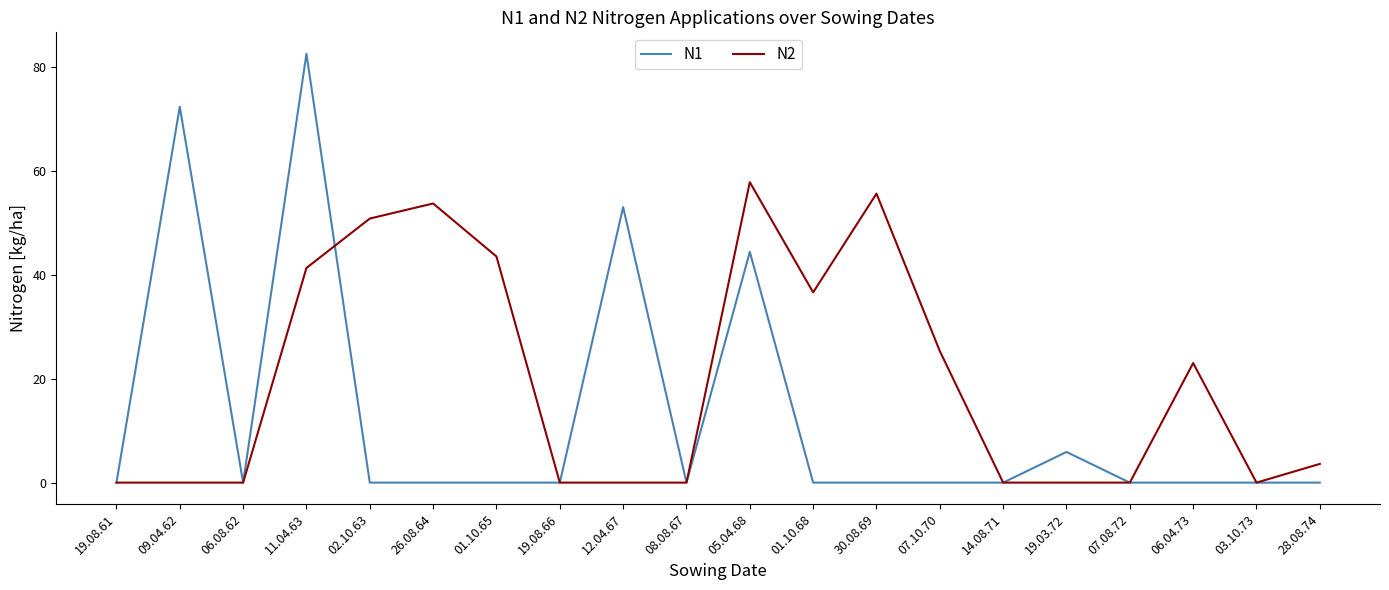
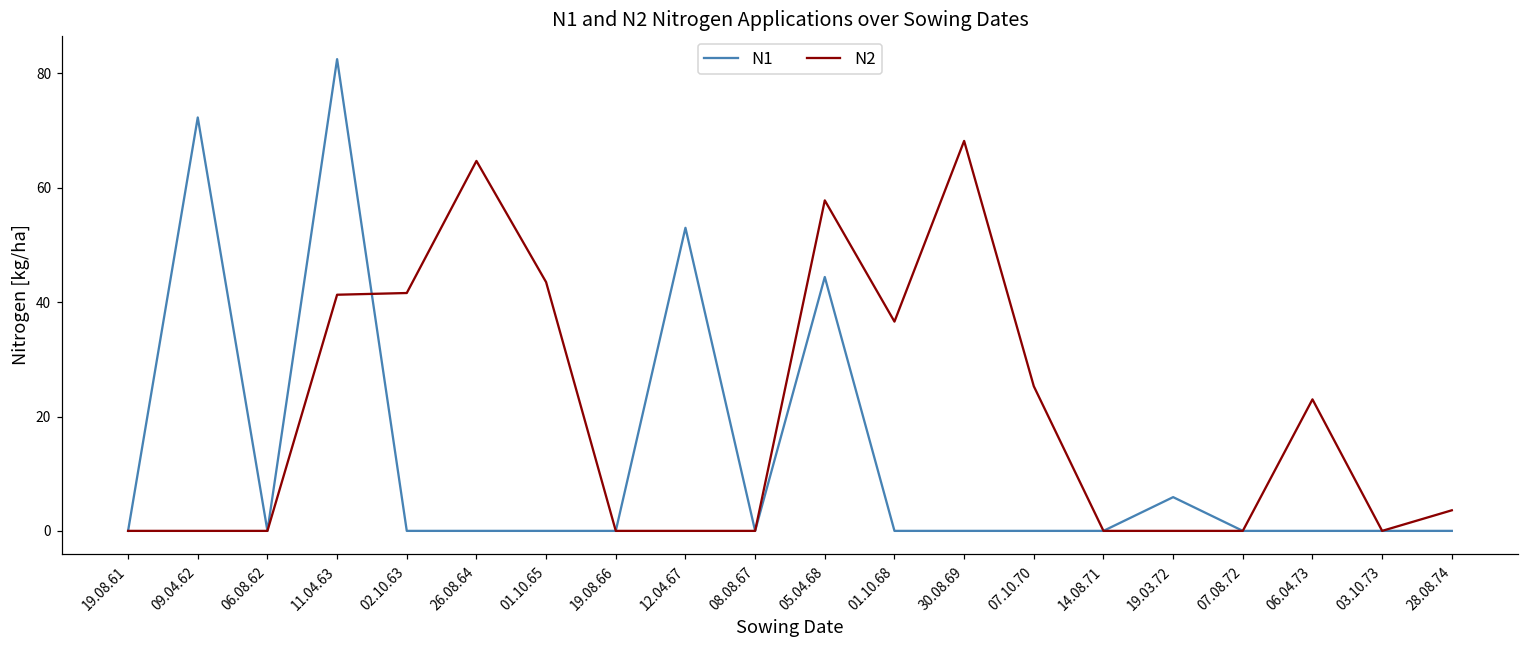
  {
    "N1": {
      "09.04.62": 72,
      "11.04.63": 83,
      "02.10.63": 0,
      "26.08.64": 0,
      "01.10.65": 0,
      "12.04.67": 53,
      "05.04.68": 44,
      "01.10.68": 0,
      "30.08.69": 0,
      "07.10.70": 0,
      "19.03.72": 6,
      "06.04.73": 0,
      "28.08.74": 0
    },
    "N2": {
      "09.04.62": 0,
      "11.04.63": 41,
-     "02.10.63": 51,
-     "26.08.64": 54,
+     "02.10.63": 42,
+     "26.08.64": 65,
      "01.10.65": 44,
      "12.04.67": 0,
      "05.04.68": 58,
      "01.10.68": 37,
-     "30.08.69": 56,
+     "30.08.69": 68,
      "07.10.70": 25,
      "19.03.72": 0,
      "06.04.73": 23,
      "28.08.74": 4
    }
  }
